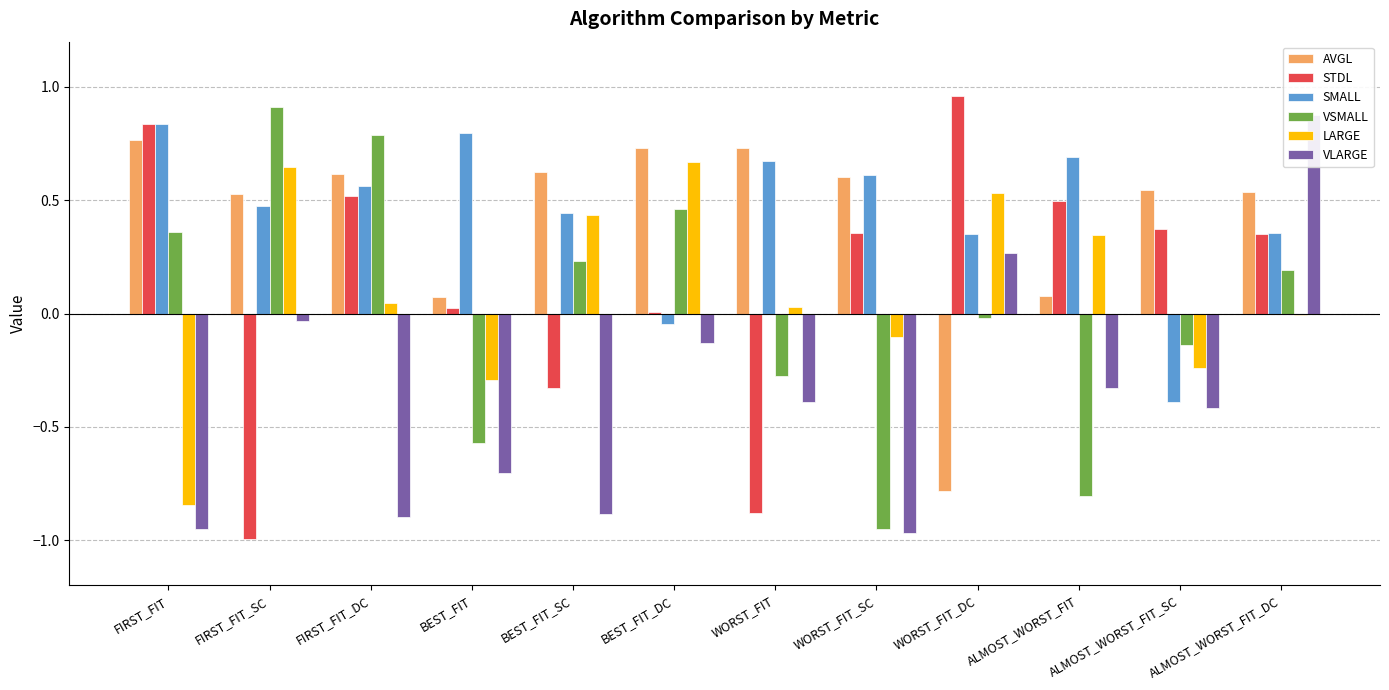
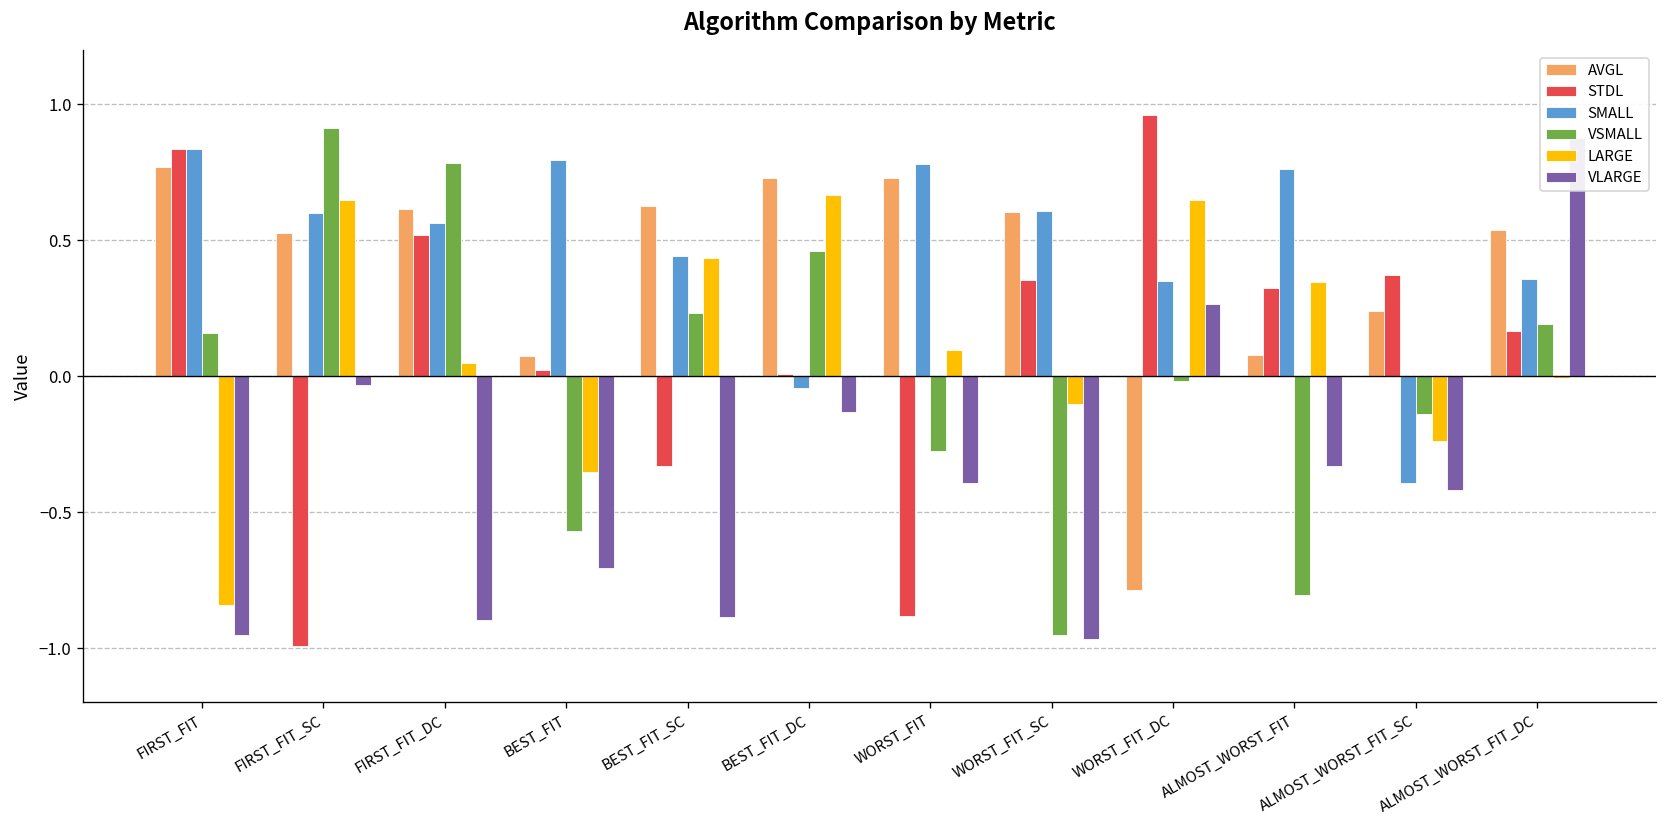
  {
    "AVGL": {
      "FIRST_FIT": 0.77,
      "FIRST_FIT_SC": 0.53,
      "FIRST_FIT_DC": 0.62,
      "BEST_FIT": 0.07,
      "BEST_FIT_SC": 0.63,
      "BEST_FIT_DC": 0.73,
      "WORST_FIT": 0.73,
      "WORST_FIT_SC": 0.60,
      "WORST_FIT_DC": -0.78,
      "ALMOST_WORST_FIT": 0.08,
-     "ALMOST_WORST_FIT_SC": 0.55,
+     "ALMOST_WORST_FIT_SC": 0.24,
      "ALMOST_WORST_FIT_DC": 0.54
    },
    "STDL": {
      "FIRST_FIT": 0.84,
      "FIRST_FIT_SC": -0.99,
      "FIRST_FIT_DC": 0.52,
      "BEST_FIT": 0.02,
      "BEST_FIT_SC": -0.33,
      "WORST_FIT": -0.88,
      "WORST_FIT_SC": 0.35,
      "WORST_FIT_DC": 0.96,
-     "ALMOST_WORST_FIT": 0.50,
+     "ALMOST_WORST_FIT": 0.33,
      "ALMOST_WORST_FIT_SC": 0.37,
-     "ALMOST_WORST_FIT_DC": 0.35
+     "ALMOST_WORST_FIT_DC": 0.17
    },
    "SMALL": {
      "FIRST_FIT": 0.84,
-     "FIRST_FIT_SC": 0.47,
+     "FIRST_FIT_SC": 0.60,
      "FIRST_FIT_DC": 0.56,
      "BEST_FIT": 0.80,
      "BEST_FIT_SC": 0.44,
      "BEST_FIT_DC": -0.04,
-     "WORST_FIT": 0.67,
+     "WORST_FIT": 0.78,
      "WORST_FIT_SC": 0.61,
      "WORST_FIT_DC": 0.35,
-     "ALMOST_WORST_FIT": 0.69,
+     "ALMOST_WORST_FIT": 0.76,
      "ALMOST_WORST_FIT_SC": -0.39,
      "ALMOST_WORST_FIT_DC": 0.36
    },
    "VSMALL": {
-     "FIRST_FIT": 0.36,
+     "FIRST_FIT": 0.16,
      "FIRST_FIT_SC": 0.91,
      "FIRST_FIT_DC": 0.79,
      "BEST_FIT": -0.57,
      "BEST_FIT_SC": 0.23,
      "BEST_FIT_DC": 0.46,
      "WORST_FIT": -0.27,
      "WORST_FIT_SC": -0.95,
      "WORST_FIT_DC": -0.02,
      "ALMOST_WORST_FIT": -0.80,
      "ALMOST_WORST_FIT_SC": -0.14,
      "ALMOST_WORST_FIT_DC": 0.19
    },
    "LARGE": {
      "FIRST_FIT": -0.84,
      "FIRST_FIT_SC": 0.65,
      "FIRST_FIT_DC": 0.05,
-     "BEST_FIT": -0.29,
+     "BEST_FIT": -0.35,
      "BEST_FIT_SC": 0.43,
      "BEST_FIT_DC": 0.67,
-     "WORST_FIT": 0.03,
+     "WORST_FIT": 0.10,
      "WORST_FIT_SC": -0.10,
-     "WORST_FIT_DC": 0.53,
+     "WORST_FIT_DC": 0.65,
      "ALMOST_WORST_FIT": 0.35,
      "ALMOST_WORST_FIT_SC": -0.24
    },
    "VLARGE": {
      "FIRST_FIT": -0.95,
      "FIRST_FIT_SC": -0.03,
      "FIRST_FIT_DC": -0.90,
      "BEST_FIT": -0.70,
      "BEST_FIT_SC": -0.89,
      "BEST_FIT_DC": -0.13,
      "WORST_FIT": -0.39,
      "WORST_FIT_SC": -0.97,
      "WORST_FIT_DC": 0.27,
      "ALMOST_WORST_FIT": -0.33,
      "ALMOST_WORST_FIT_SC": -0.42
    }
  }
